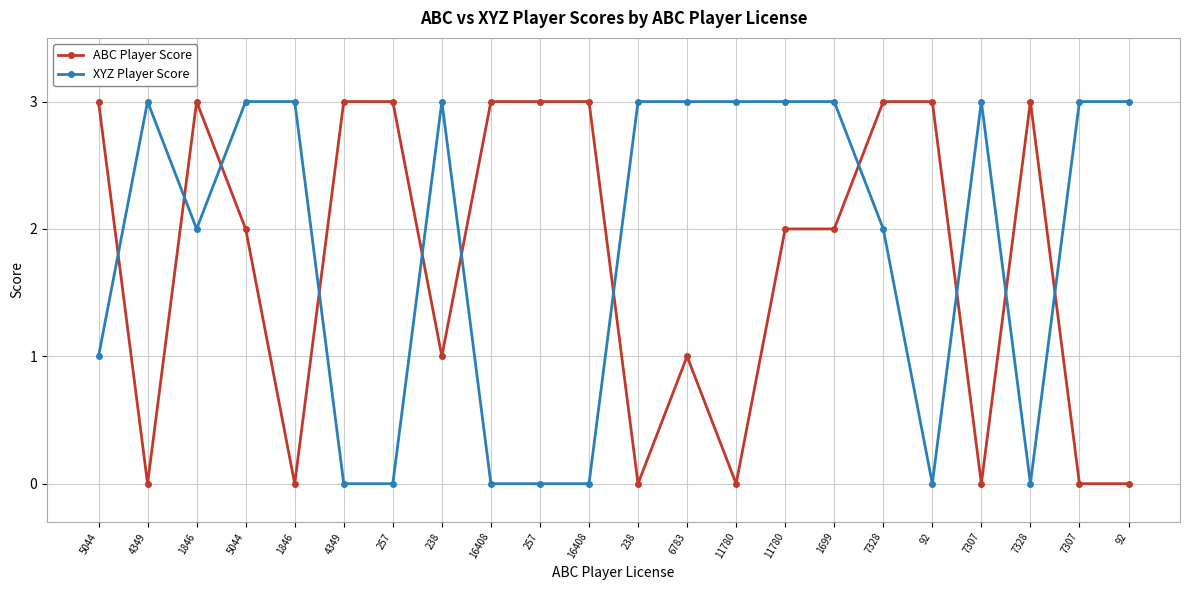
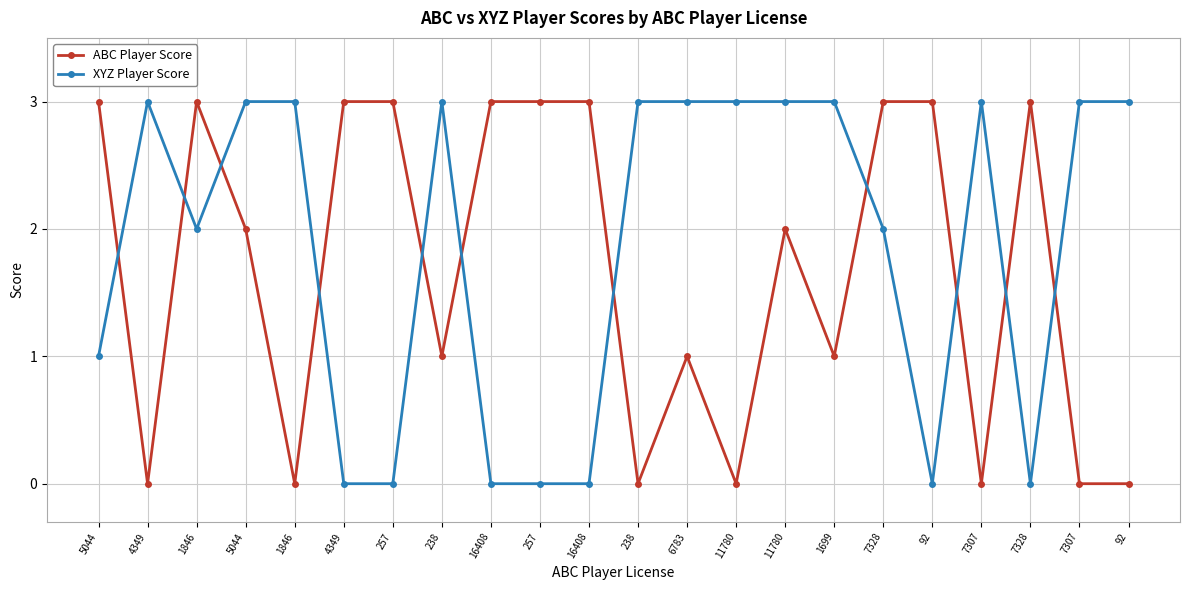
  {
    "ABC Player Score": {
      "6783": 1,
-     "1699": 2
+     "1699": 1
    },
    "XYZ Player Score": {
      "6783": 3,
      "1699": 3
    }
  }
